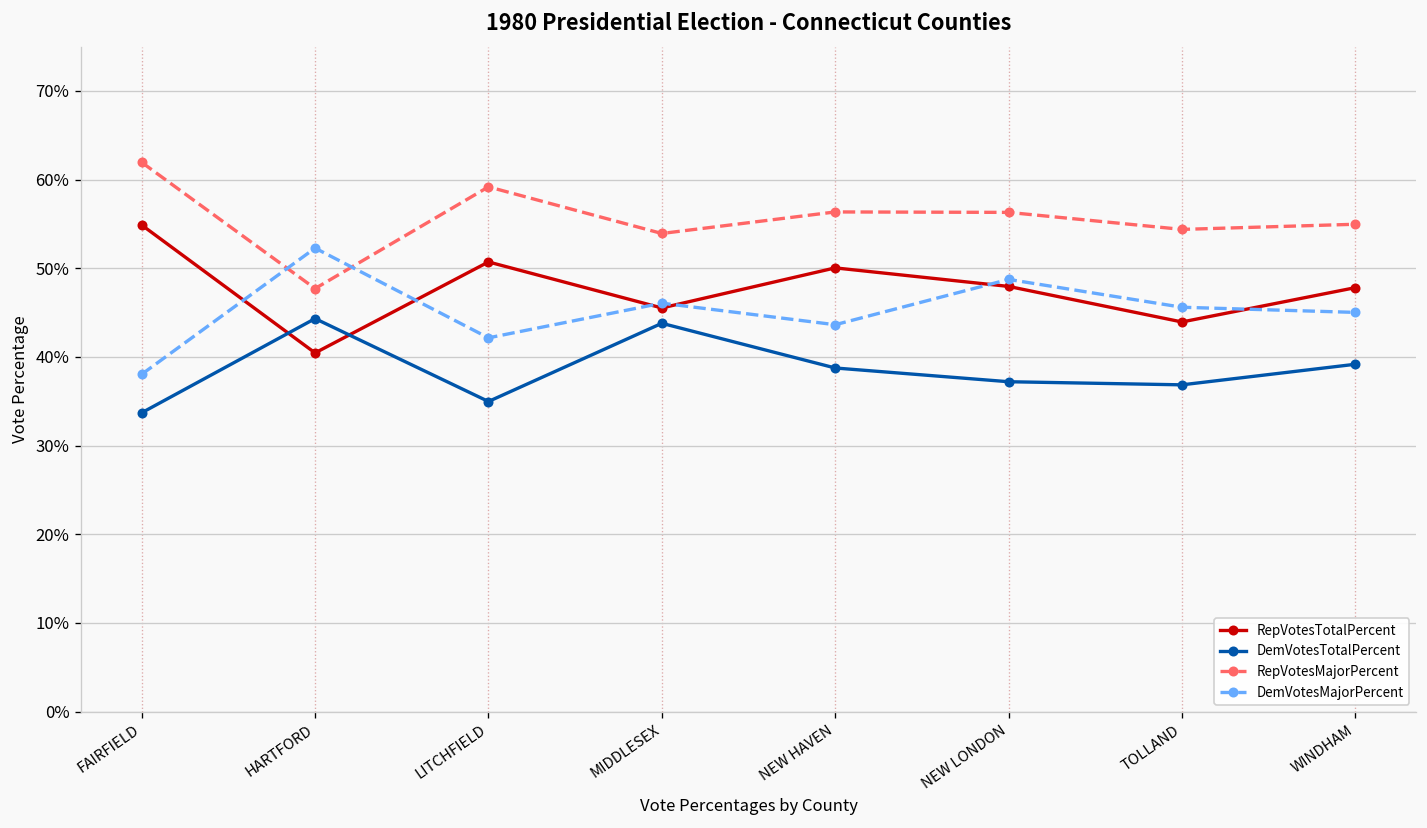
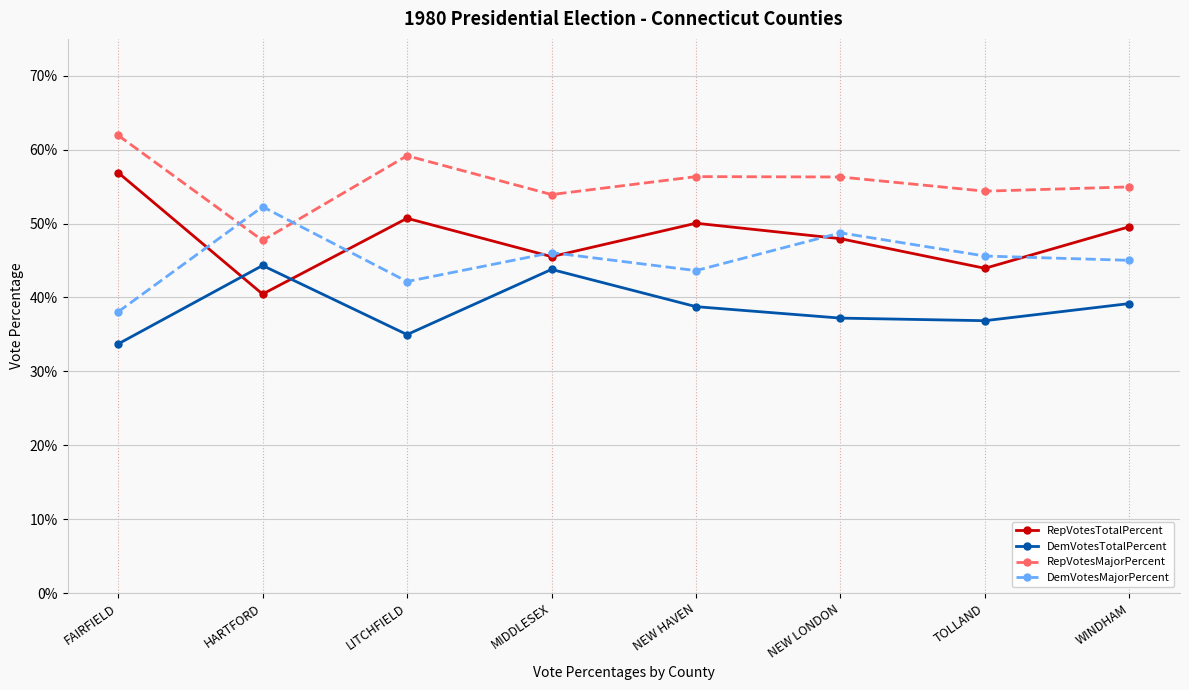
  {
    "RepVotesTotalPercent": {
-     "FAIRFIELD": "55%",
+     "FAIRFIELD": "57%",
      "HARTFORD": "40%",
      "LITCHFIELD": "51%",
      "MIDDLESEX": "46%",
      "NEW HAVEN": "50%",
      "NEW LONDON": "48%",
      "TOLLAND": "44%",
-     "WINDHAM": "48%"
+     "WINDHAM": "50%"
    },
    "DemVotesTotalPercent": {
      "FAIRFIELD": "34%",
      "HARTFORD": "44%",
      "LITCHFIELD": "35%",
      "MIDDLESEX": "44%",
      "NEW HAVEN": "39%",
      "NEW LONDON": "37%",
      "TOLLAND": "37%",
      "WINDHAM": "39%"
    },
    "RepVotesMajorPercent": {
      "FAIRFIELD": "62%",
      "HARTFORD": "48%",
      "LITCHFIELD": "59%",
      "MIDDLESEX": "54%",
      "NEW HAVEN": "56%",
      "NEW LONDON": "56%",
      "TOLLAND": "54%",
      "WINDHAM": "55%"
    },
    "DemVotesMajorPercent": {
      "FAIRFIELD": "38%",
      "HARTFORD": "52%",
      "LITCHFIELD": "42%",
      "MIDDLESEX": "46%",
      "NEW HAVEN": "44%",
      "NEW LONDON": "49%",
      "TOLLAND": "46%",
      "WINDHAM": "45%"
    }
  }
